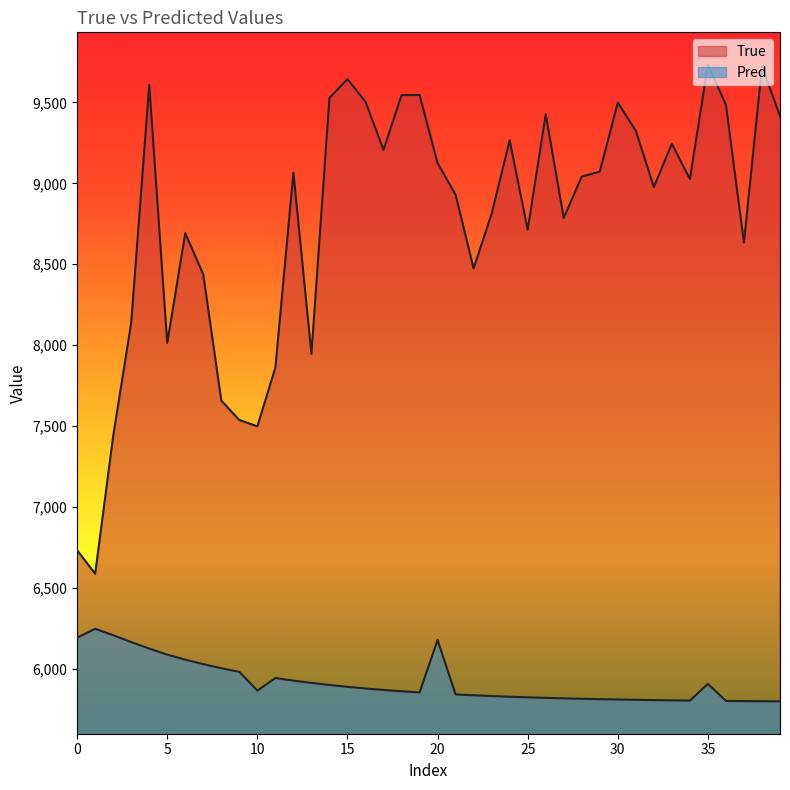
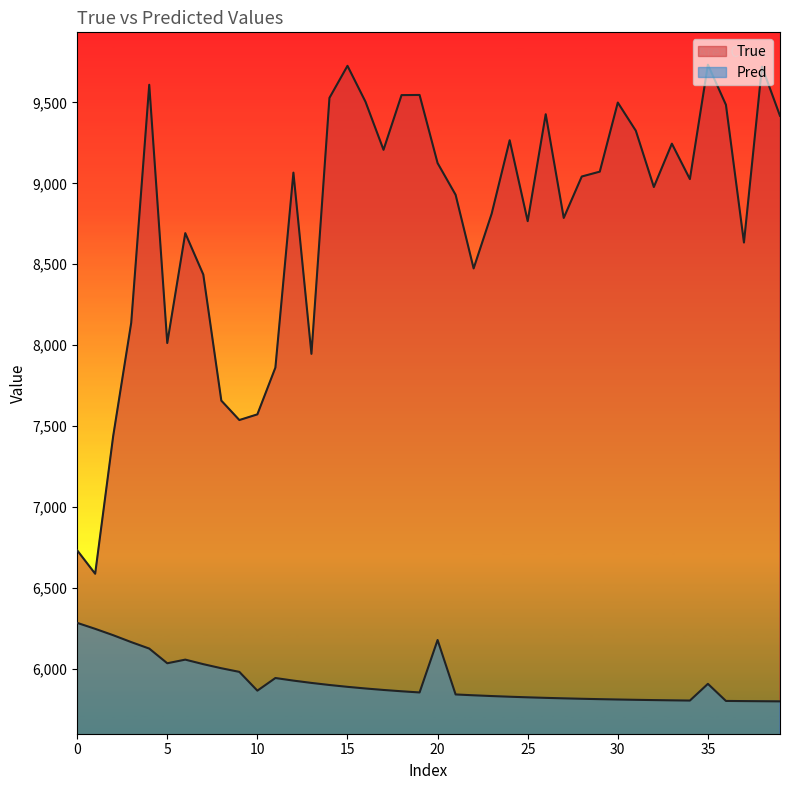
  {
    "True": {
      "0": "6,730",
      "5": "8,010",
-     "10": "7,500",
-     "15": "9,640",
+     "10": "7,570",
+     "15": "9,730",
      "20": "9,130",
-     "25": "8,710",
+     "25": "8,770",
      "30": "9,500"
    },
    "Pred": {
-     "0": "6,190",
-     "5": "6,090",
+     "0": "6,280",
+     "5": "6,030",
      "10": "5,860",
      "15": "5,890",
      "20": "6,180",
      "25": "5,820",
      "30": "5,810",
      "35": "5,910"
    }
  }
